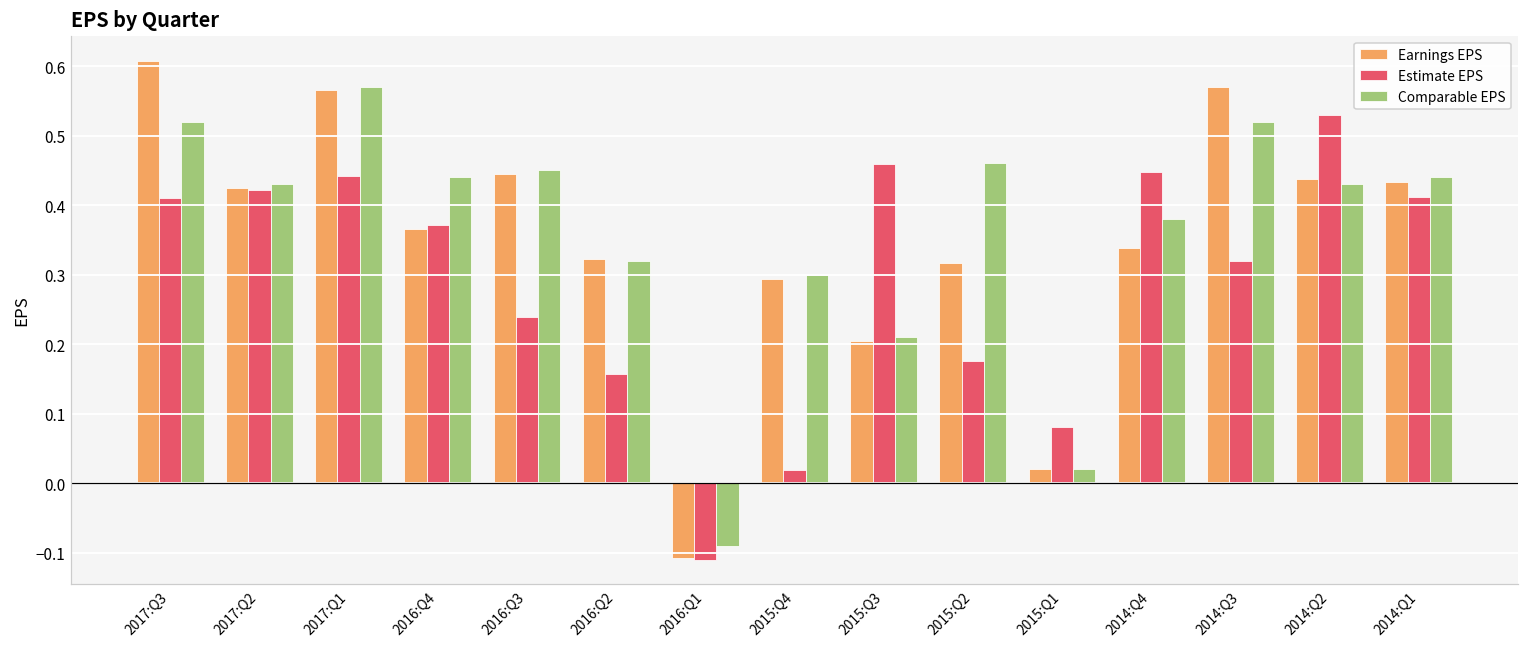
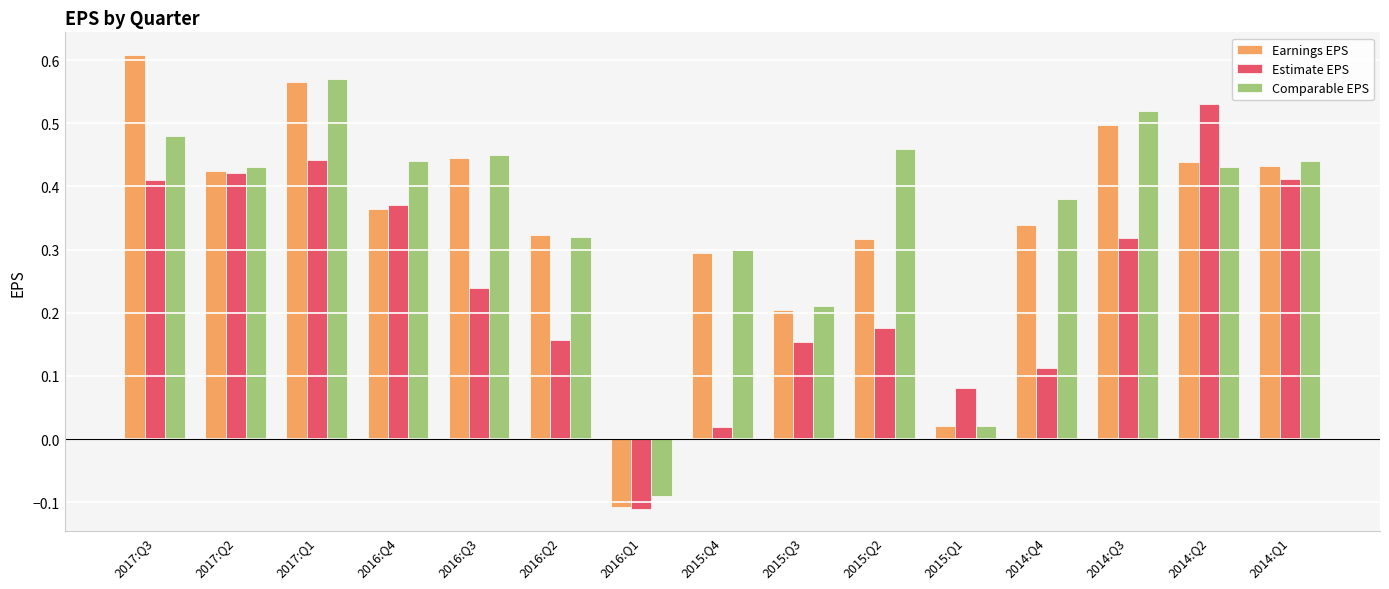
  {
    "Earnings EPS": {
      "2017:Q3": 0.61,
      "2017:Q2": 0.43,
      "2017:Q1": 0.57,
      "2016:Q4": 0.37,
      "2016:Q3": 0.45,
      "2016:Q2": 0.32,
      "2016:Q1": -0.11,
      "2015:Q4": 0.29,
      "2015:Q3": 0.20,
      "2015:Q2": 0.32,
      "2015:Q1": 0.02,
      "2014:Q4": 0.34,
-     "2014:Q3": 0.57,
+     "2014:Q3": 0.50,
      "2014:Q2": 0.44,
      "2014:Q1": 0.43
    },
    "Estimate EPS": {
      "2017:Q3": 0.41,
      "2017:Q2": 0.42,
      "2017:Q1": 0.44,
      "2016:Q4": 0.37,
      "2016:Q3": 0.24,
      "2016:Q2": 0.16,
      "2016:Q1": -0.11,
      "2015:Q4": 0.02,
-     "2015:Q3": 0.46,
+     "2015:Q3": 0.15,
      "2015:Q2": 0.18,
      "2015:Q1": 0.08,
-     "2014:Q4": 0.45,
+     "2014:Q4": 0.11,
      "2014:Q3": 0.32,
      "2014:Q2": 0.53,
      "2014:Q1": 0.41
    },
    "Comparable EPS": {
-     "2017:Q3": 0.52,
+     "2017:Q3": 0.48,
      "2017:Q2": 0.43,
      "2017:Q1": 0.57,
      "2016:Q4": 0.44,
      "2016:Q3": 0.45,
      "2016:Q2": 0.32,
      "2016:Q1": -0.09,
      "2015:Q4": 0.30,
      "2015:Q3": 0.21,
      "2015:Q2": 0.46,
      "2015:Q1": 0.02,
      "2014:Q4": 0.38,
      "2014:Q3": 0.52,
      "2014:Q2": 0.43,
      "2014:Q1": 0.44
    }
  }
